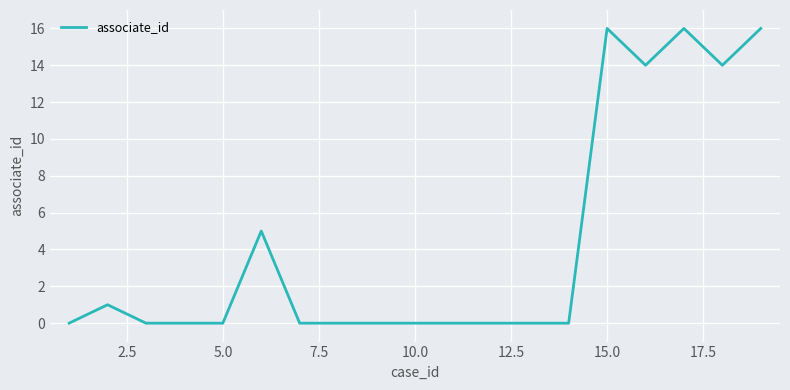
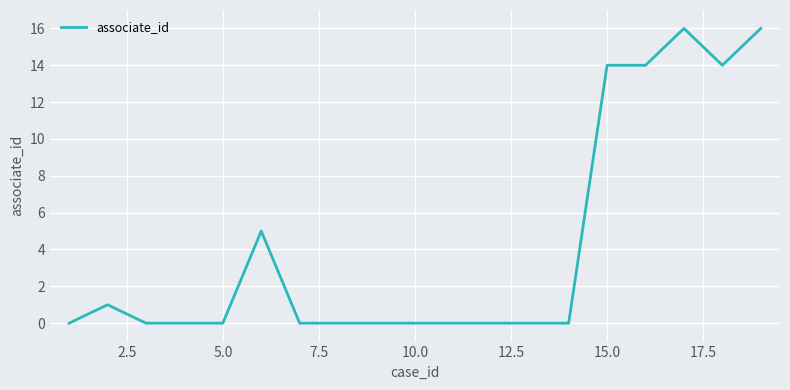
  {
    "5.0": 0,
    "10.0": 0,
-   "15.0": 16
+   "15.0": 14
  }
